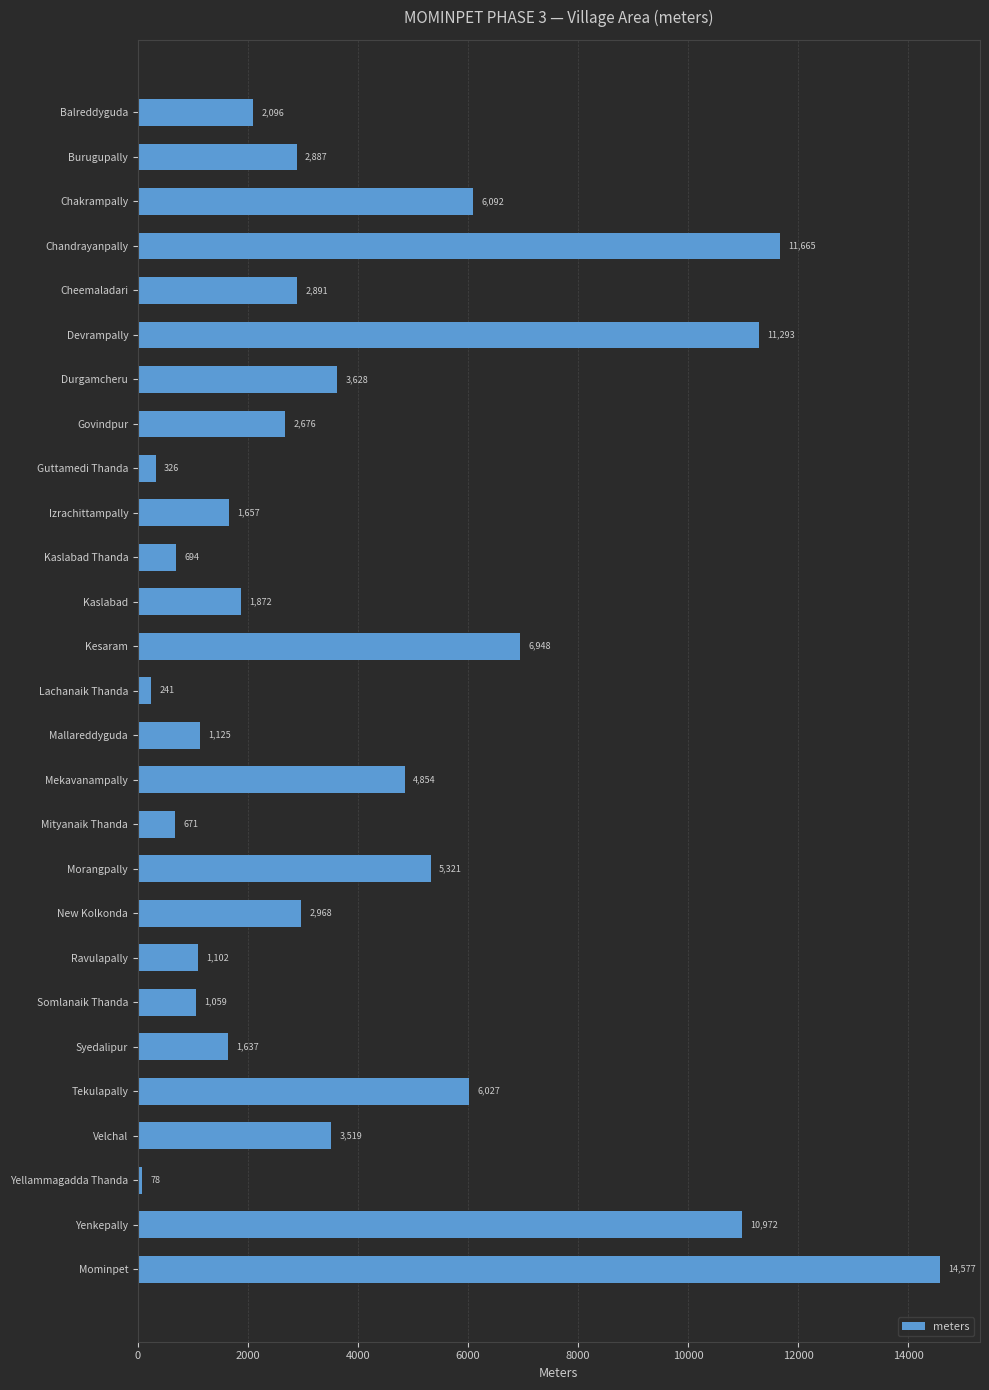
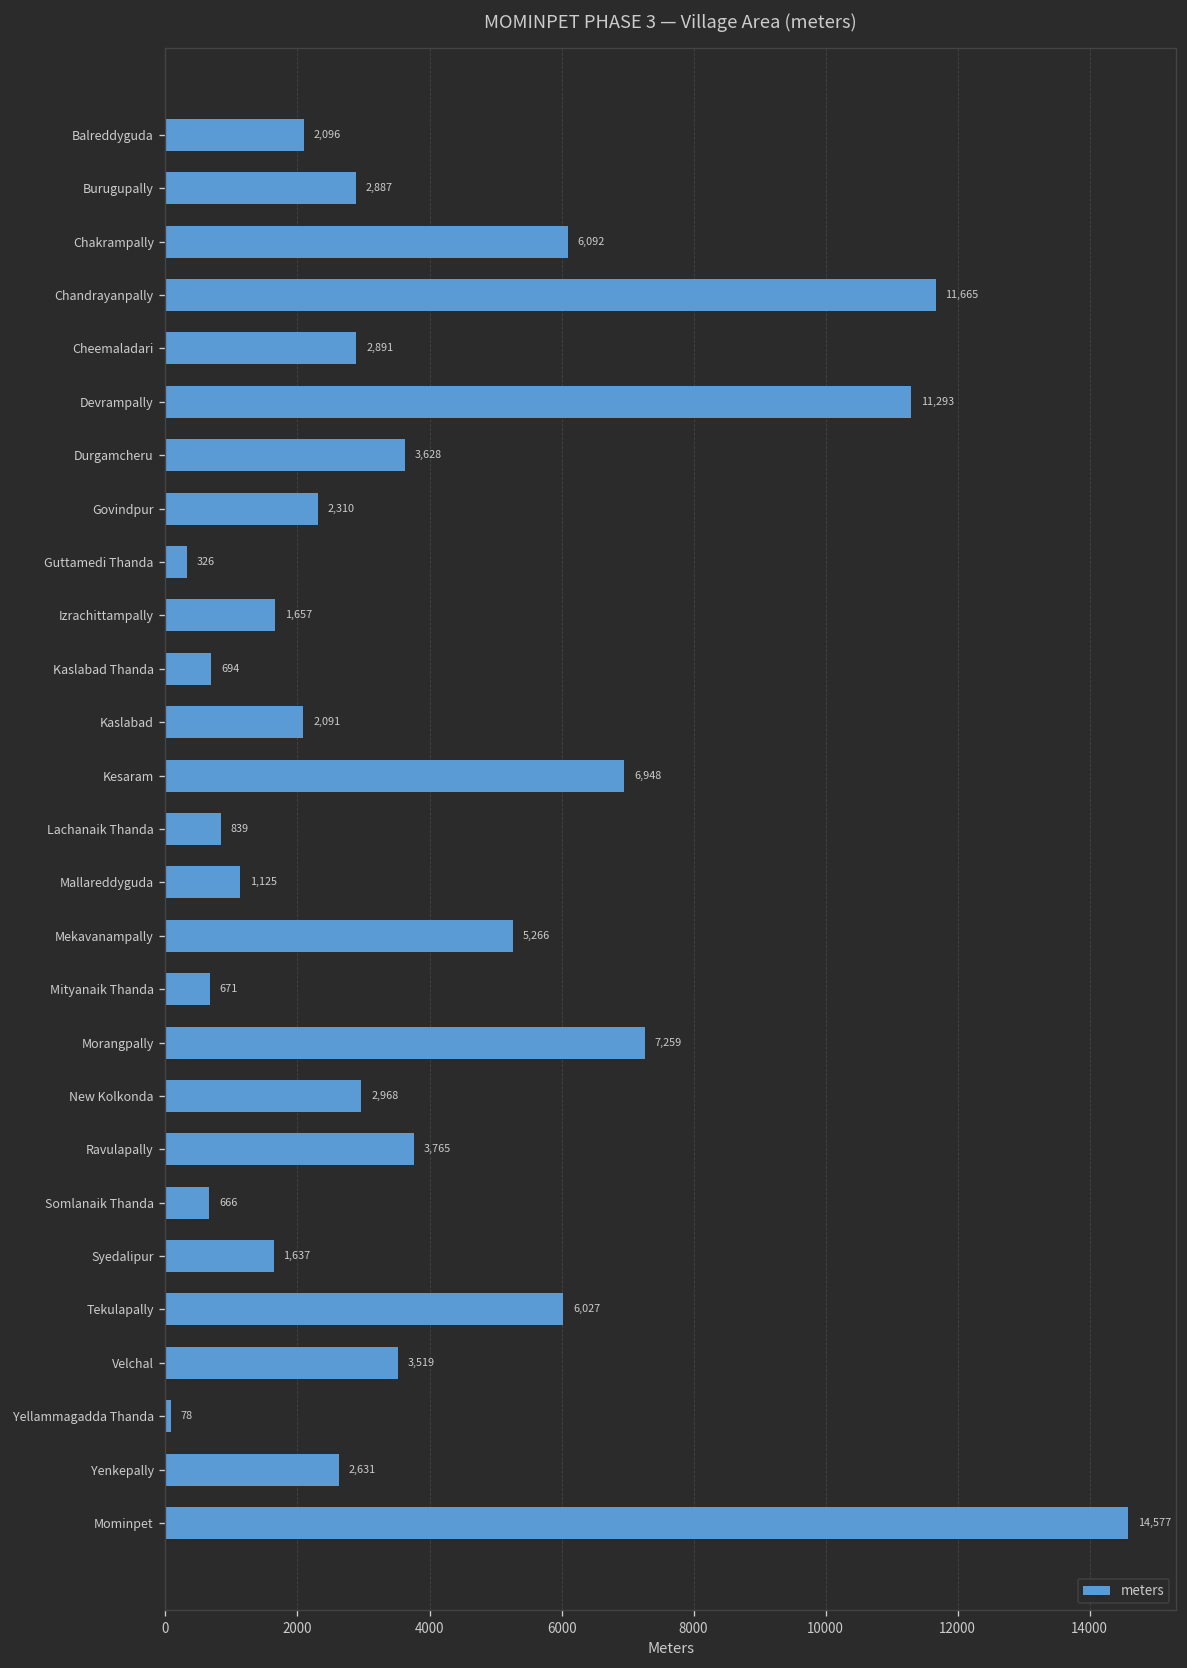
  {
    "Balreddyguda": "2,096",
    "Burugupally": "2,887",
    "Chakrampally": "6,092",
    "Chandrayanpally": "11,665",
    "Cheemaladari": "2,891",
    "Devrampally": "11,293",
    "Durgamcheru": "3,628",
-   "Govindpur": "2,676",
+   "Govindpur": "2,310",
    "Guttamedi Thanda": "326",
    "Izrachittampally": "1,657",
    "Kaslabad Thanda": "694",
-   "Kaslabad": "1,872",
+   "Kaslabad": "2,091",
    "Kesaram": "6,948",
-   "Lachanaik Thanda": "241",
+   "Lachanaik Thanda": "839",
    "Mallareddyguda": "1,125",
-   "Mekavanampally": "4,854",
+   "Mekavanampally": "5,266",
    "Mityanaik Thanda": "671",
-   "Morangpally": "5,321",
+   "Morangpally": "7,259",
    "New Kolkonda": "2,968",
-   "Ravulapally": "1,102",
-   "Somlanaik Thanda": "1,059",
+   "Ravulapally": "3,765",
+   "Somlanaik Thanda": "666",
    "Syedalipur": "1,637",
    "Tekulapally": "6,027",
    "Velchal": "3,519",
    "Yellammagadda Thanda": "78",
-   "Yenkepally": "10,972",
+   "Yenkepally": "2,631",
    "Mominpet": "14,577"
  }
